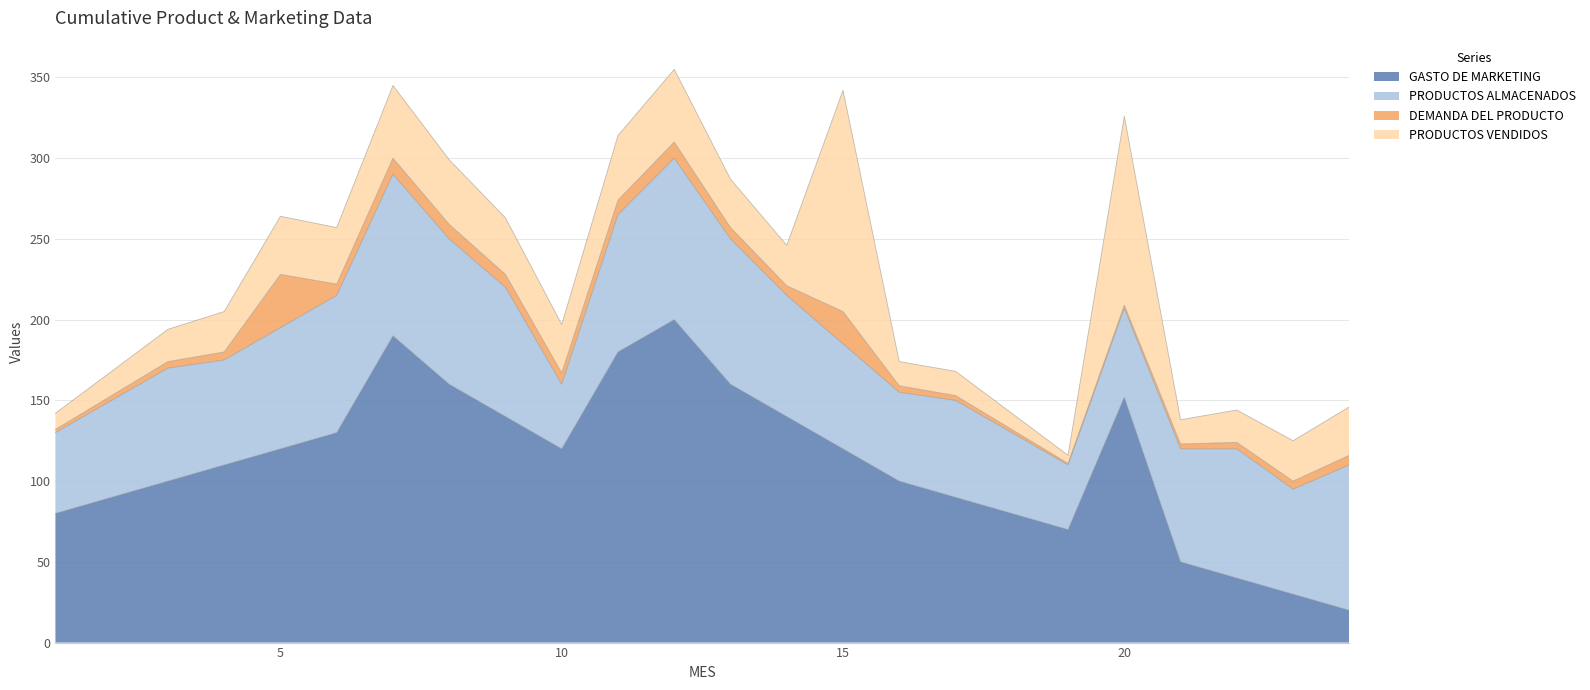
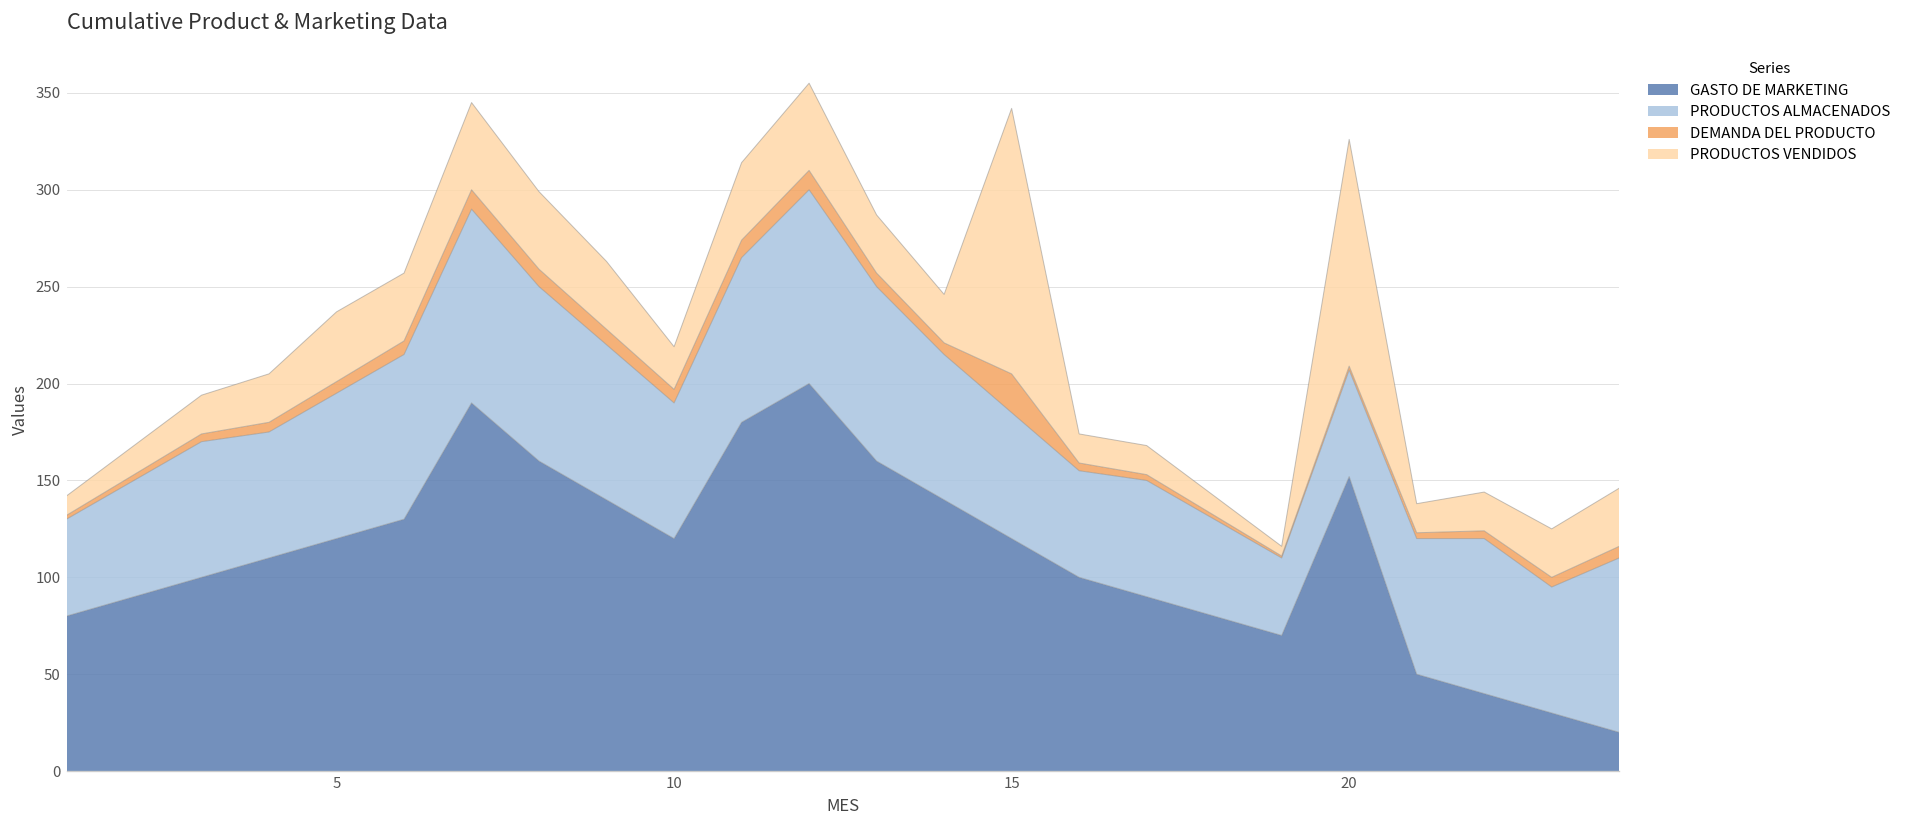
  {
    "GASTO DE MARKETING": {
      "5": 120,
      "10": 120,
      "15": 120,
      "20": 152
    },
    "PRODUCTOS ALMACENADOS": {
      "5": 75,
-     "10": 40,
+     "10": 70,
      "15": 65,
      "20": 55
    },
    "DEMANDA DEL PRODUCTO": {
-     "5": 33,
+     "5": 6,
      "10": 7,
      "15": 20,
      "20": 2
    },
    "PRODUCTOS VENDIDOS": {
      "5": 36,
-     "10": 30,
+     "10": 22,
      "15": 137,
      "20": 117
    }
  }
